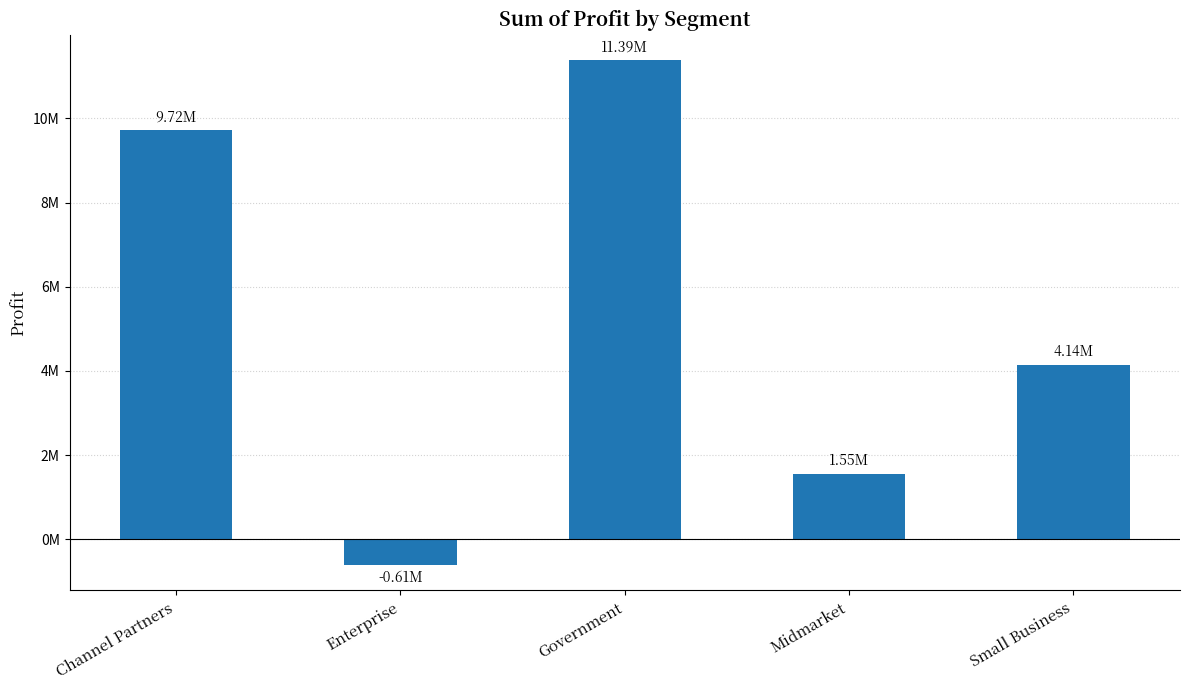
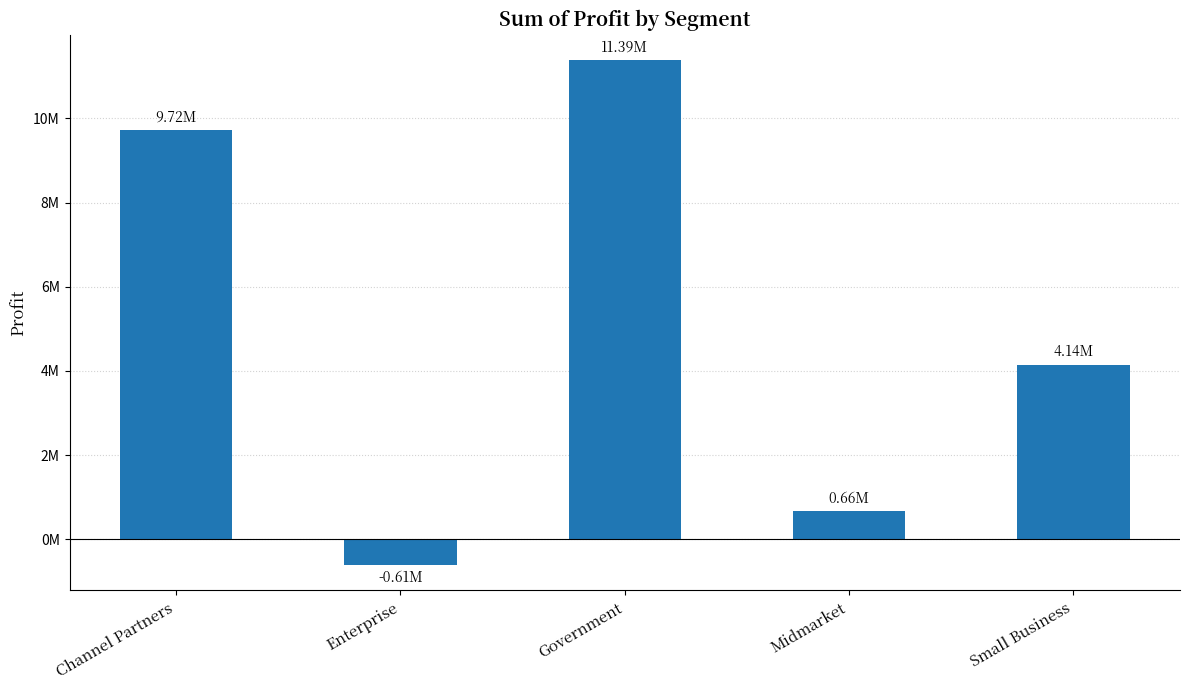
  {
    "Channel Partners": "9.72M",
    "Enterprise": "-0.61M",
    "Government": "11.39M",
-   "Midmarket": "1.55M",
+   "Midmarket": "0.66M",
    "Small Business": "4.14M"
  }
